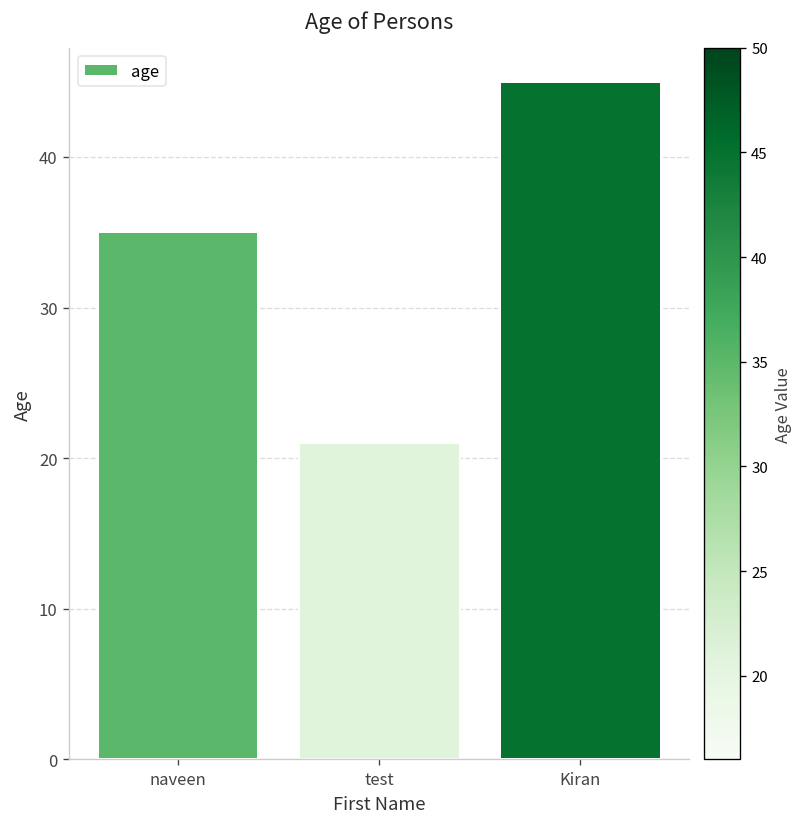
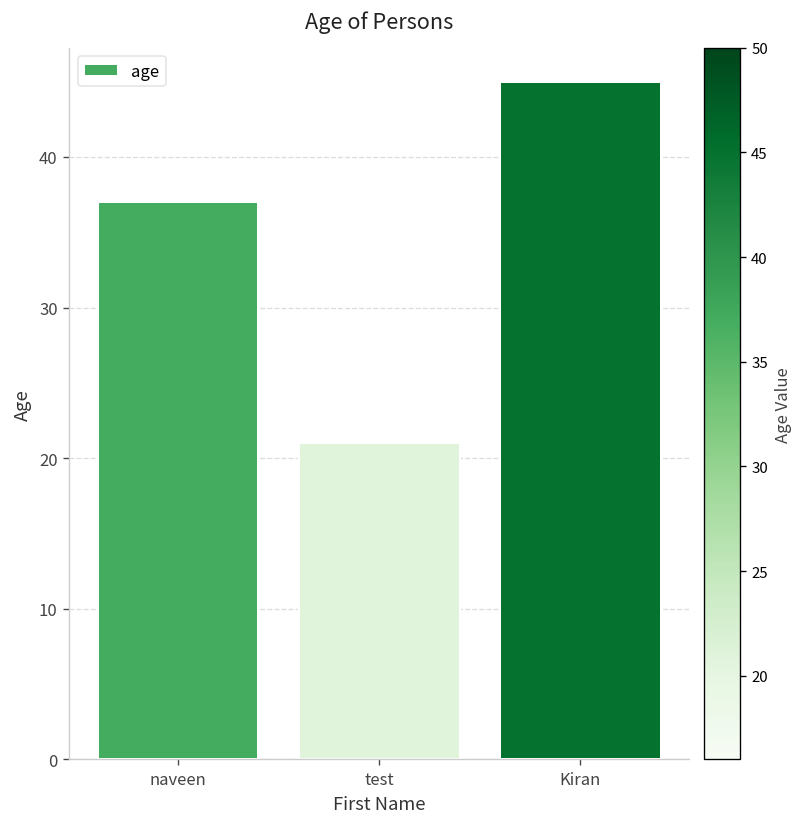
  {
-   "naveen": 35,
+   "naveen": 37,
    "test": 21,
    "Kiran": 45
  }
